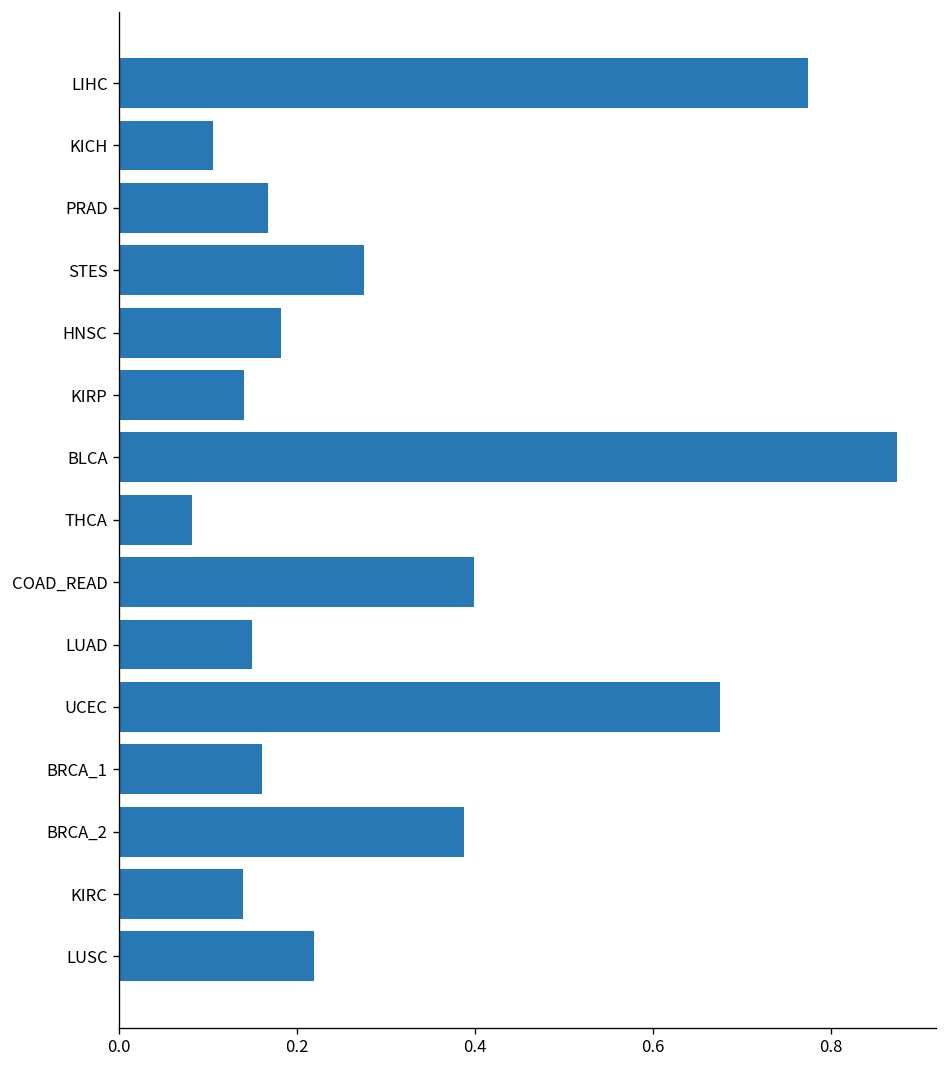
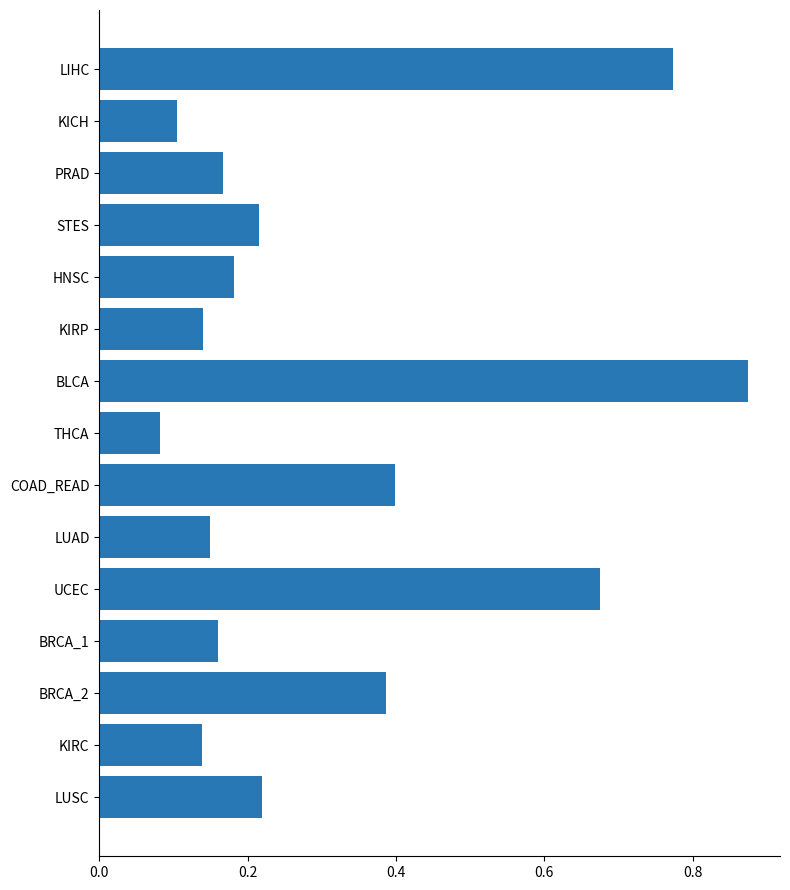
  {
    "LIHC": 0.77,
    "KICH": 0.11,
    "PRAD": 0.17,
-   "STES": 0.28,
+   "STES": 0.22,
    "HNSC": 0.18,
    "KIRP": 0.14,
    "BLCA": 0.87,
    "THCA": 0.08,
    "COAD_READ": 0.40,
    "LUAD": 0.15,
    "UCEC": 0.68,
    "BRCA_1": 0.16,
    "BRCA_2": 0.39,
    "KIRC": 0.14,
    "LUSC": 0.22
  }
